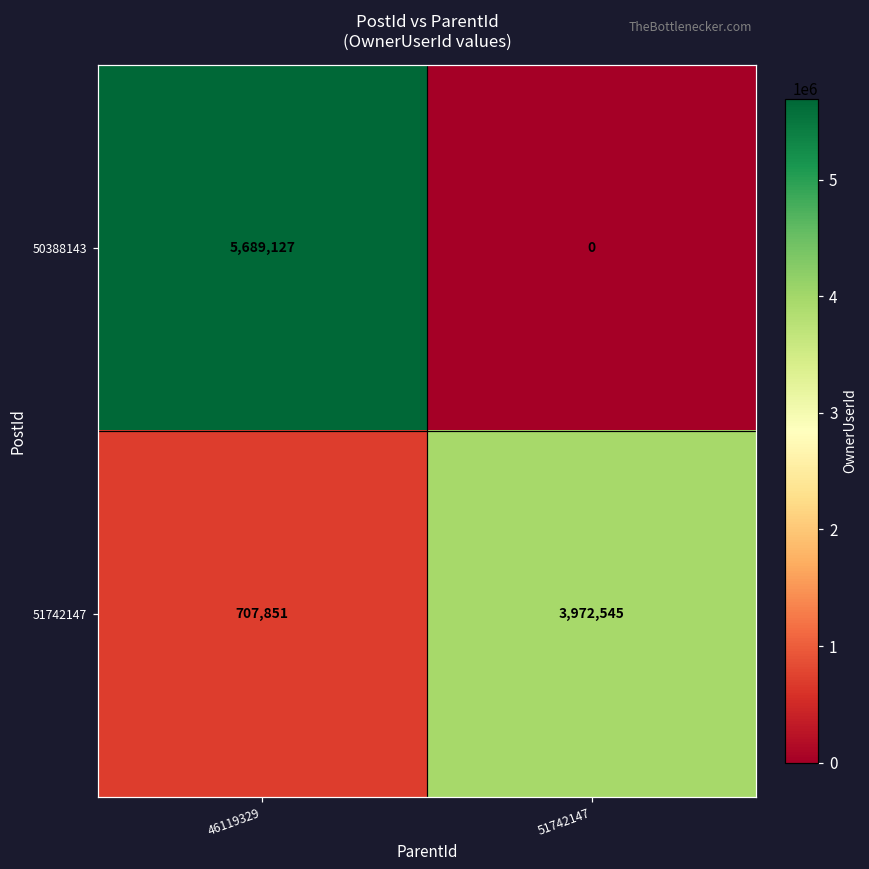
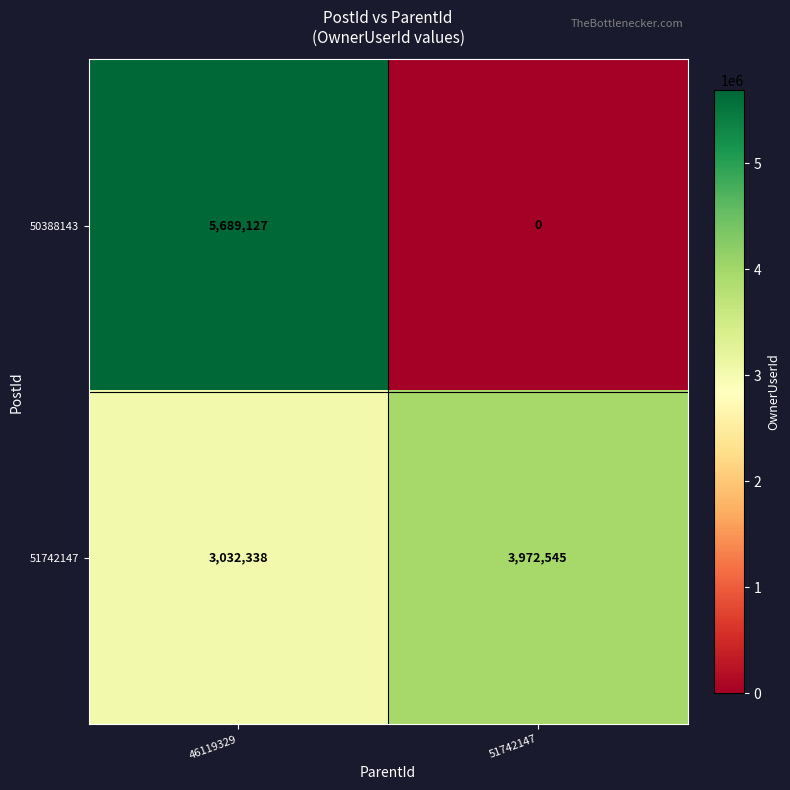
  {
    "50388143": {
      "46119329": "5,689,127",
      "51742147": "0"
    },
    "51742147": {
-     "46119329": "707,851",
+     "46119329": "3,032,338",
      "51742147": "3,972,545"
    }
  }
